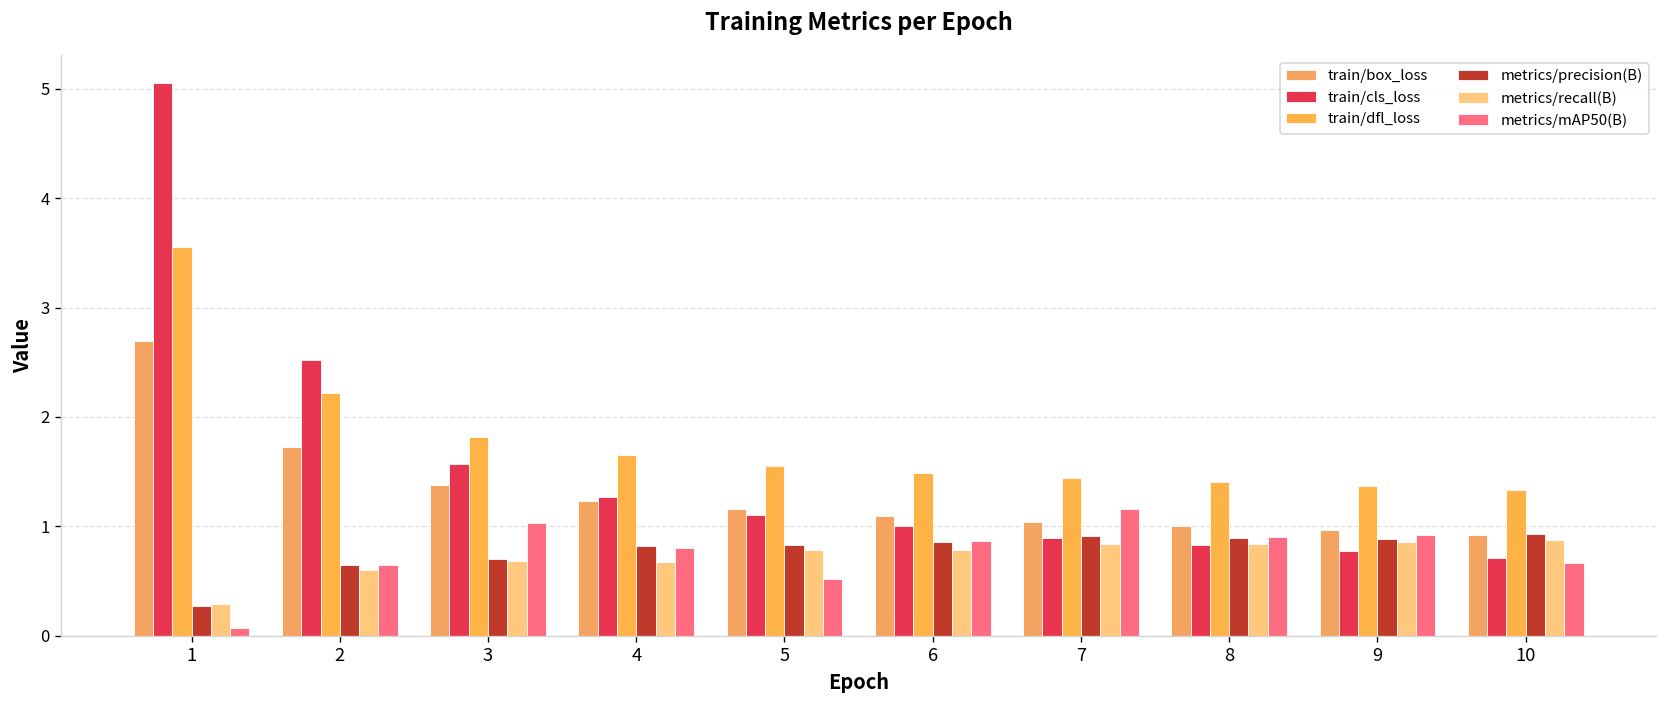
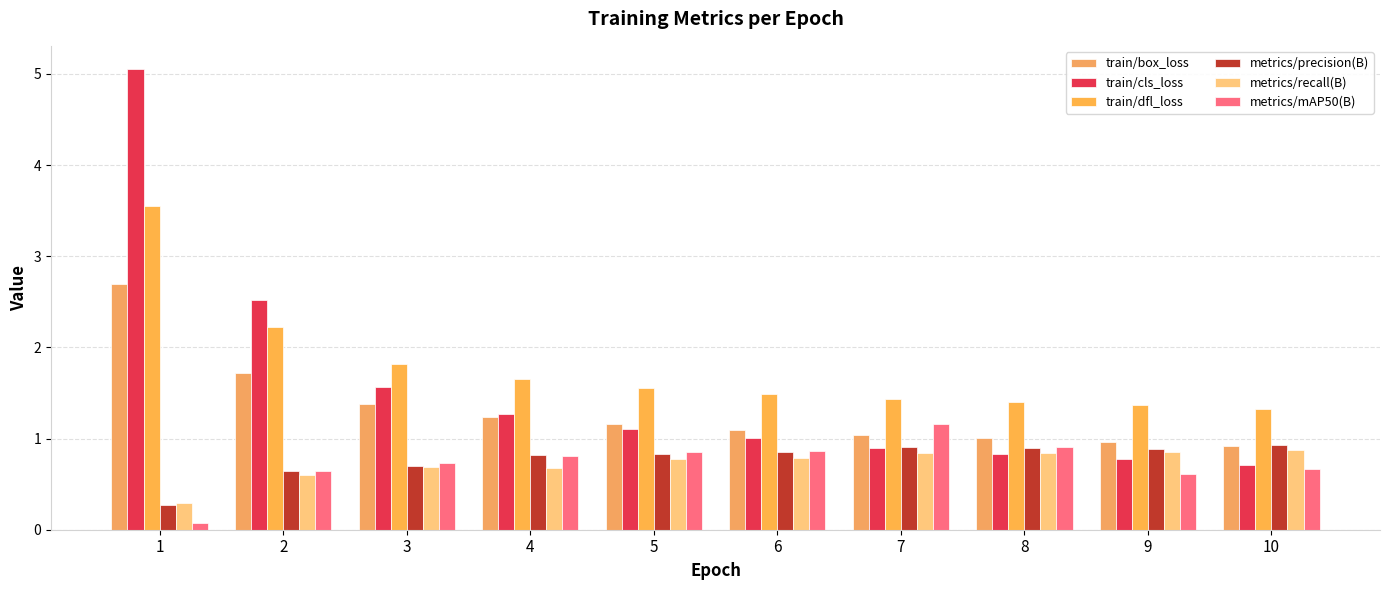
  {
    "metrics/mAP50(B)": {
      "1": 0.1,
      "2": 0.6,
-     "3": 1.0,
+     "3": 0.7,
      "4": 0.8,
-     "5": 0.5,
+     "5": 0.9,
      "6": 0.9,
      "7": 1.2,
      "8": 0.9,
-     "9": 0.9,
+     "9": 0.6,
      "10": 0.7
    }
  }
